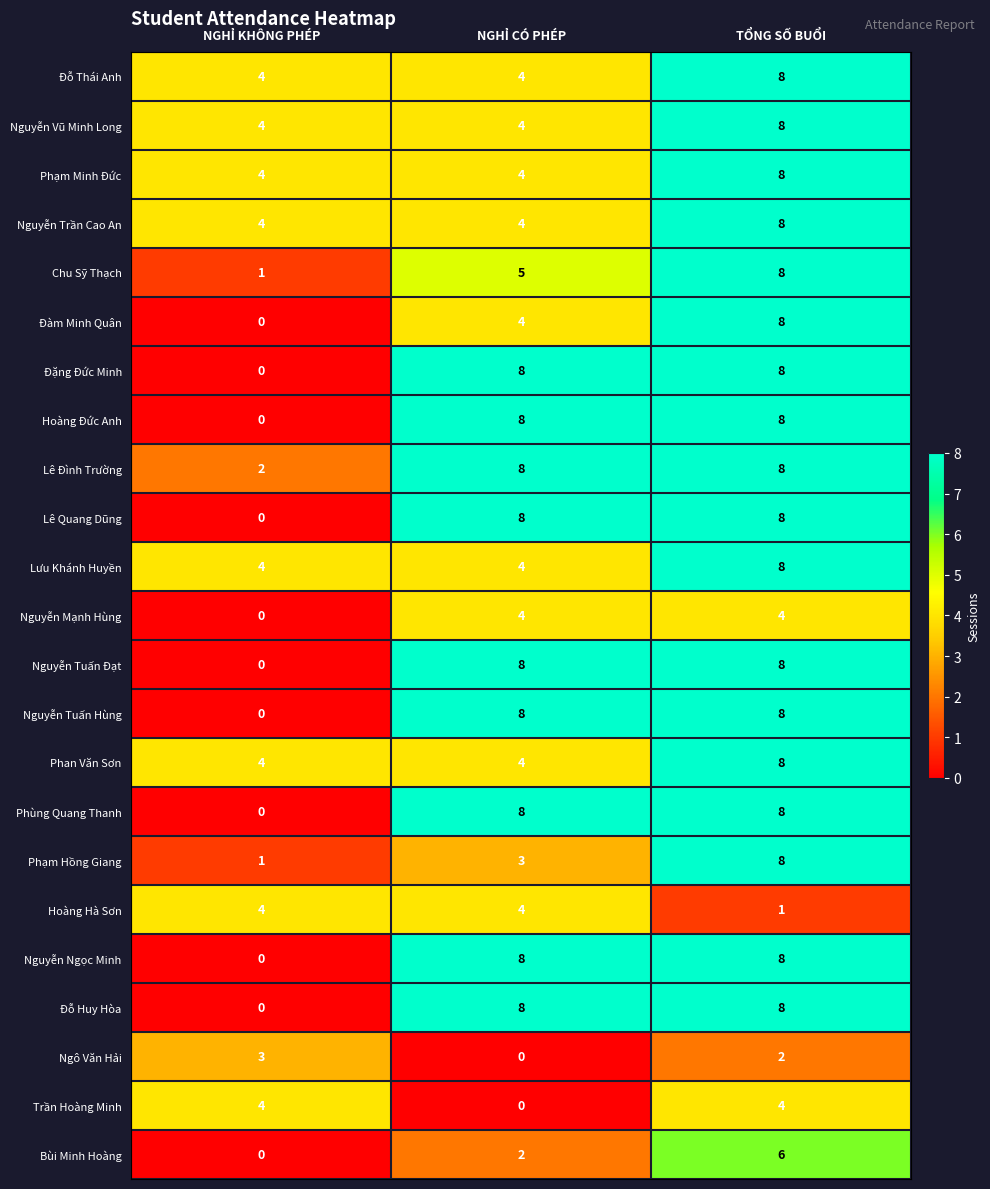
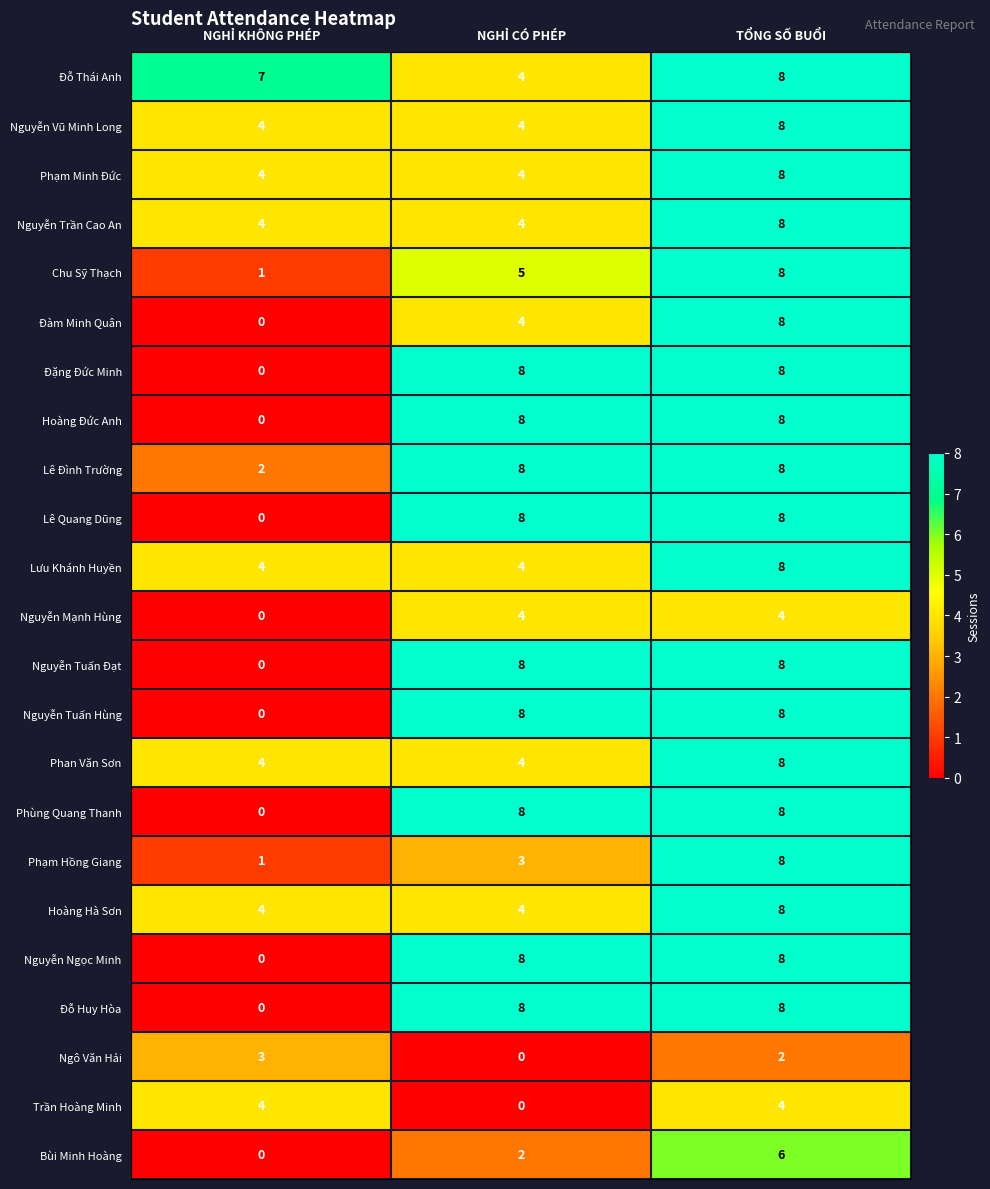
  {
    "Đỗ Thái Anh": {
-     "NGHỈ KHÔNG PHÉP": 4,
+     "NGHỈ KHÔNG PHÉP": 7,
      "NGHỈ CÓ PHÉP": 4,
      "TỔNG SỐ BUỔI": 8
    },
    "Nguyễn Vũ Minh Long": {
      "NGHỈ KHÔNG PHÉP": 4,
      "NGHỈ CÓ PHÉP": 4,
      "TỔNG SỐ BUỔI": 8
    },
    "Phạm Minh Đức": {
      "NGHỈ KHÔNG PHÉP": 4,
      "NGHỈ CÓ PHÉP": 4,
      "TỔNG SỐ BUỔI": 8
    },
    "Nguyễn Trần Cao An": {
      "NGHỈ KHÔNG PHÉP": 4,
      "NGHỈ CÓ PHÉP": 4,
      "TỔNG SỐ BUỔI": 8
    },
    "Chu Sỹ Thạch": {
      "NGHỈ KHÔNG PHÉP": 1,
      "NGHỈ CÓ PHÉP": 5,
      "TỔNG SỐ BUỔI": 8
    },
    "Đàm Minh Quân": {
      "NGHỈ KHÔNG PHÉP": 0,
      "NGHỈ CÓ PHÉP": 4,
      "TỔNG SỐ BUỔI": 8
    },
    "Đặng Đức Minh": {
      "NGHỈ KHÔNG PHÉP": 0,
      "NGHỈ CÓ PHÉP": 8,
      "TỔNG SỐ BUỔI": 8
    },
    "Hoàng Đức Anh": {
      "NGHỈ KHÔNG PHÉP": 0,
      "NGHỈ CÓ PHÉP": 8,
      "TỔNG SỐ BUỔI": 8
    },
    "Lê Đình Trường": {
      "NGHỈ KHÔNG PHÉP": 2,
      "NGHỈ CÓ PHÉP": 8,
      "TỔNG SỐ BUỔI": 8
    },
    "Lê Quang Dũng": {
      "NGHỈ KHÔNG PHÉP": 0,
      "NGHỈ CÓ PHÉP": 8,
      "TỔNG SỐ BUỔI": 8
    },
    "Lưu Khánh Huyền": {
      "NGHỈ KHÔNG PHÉP": 4,
      "NGHỈ CÓ PHÉP": 4,
      "TỔNG SỐ BUỔI": 8
    },
    "Nguyễn Mạnh Hùng": {
      "NGHỈ KHÔNG PHÉP": 0,
      "NGHỈ CÓ PHÉP": 4,
      "TỔNG SỐ BUỔI": 4
    },
    "Nguyễn Tuấn Đạt": {
      "NGHỈ KHÔNG PHÉP": 0,
      "NGHỈ CÓ PHÉP": 8,
      "TỔNG SỐ BUỔI": 8
    },
    "Nguyễn Tuấn Hùng": {
      "NGHỈ KHÔNG PHÉP": 0,
      "NGHỈ CÓ PHÉP": 8,
      "TỔNG SỐ BUỔI": 8
    },
    "Phan Văn Sơn": {
      "NGHỈ KHÔNG PHÉP": 4,
      "NGHỈ CÓ PHÉP": 4,
      "TỔNG SỐ BUỔI": 8
    },
    "Phùng Quang Thanh": {
      "NGHỈ KHÔNG PHÉP": 0,
      "NGHỈ CÓ PHÉP": 8,
      "TỔNG SỐ BUỔI": 8
    },
    "Phạm Hồng Giang": {
      "NGHỈ KHÔNG PHÉP": 1,
      "NGHỈ CÓ PHÉP": 3,
      "TỔNG SỐ BUỔI": 8
    },
    "Hoàng Hà Sơn": {
      "NGHỈ KHÔNG PHÉP": 4,
      "NGHỈ CÓ PHÉP": 4,
-     "TỔNG SỐ BUỔI": 1
+     "TỔNG SỐ BUỔI": 8
    },
    "Nguyễn Ngọc Minh": {
      "NGHỈ KHÔNG PHÉP": 0,
      "NGHỈ CÓ PHÉP": 8,
      "TỔNG SỐ BUỔI": 8
    },
    "Đỗ Huy Hòa": {
      "NGHỈ KHÔNG PHÉP": 0,
      "NGHỈ CÓ PHÉP": 8,
      "TỔNG SỐ BUỔI": 8
    },
    "Ngô Văn Hải": {
      "NGHỈ KHÔNG PHÉP": 3,
      "NGHỈ CÓ PHÉP": 0,
      "TỔNG SỐ BUỔI": 2
    },
    "Trần Hoàng Minh": {
      "NGHỈ KHÔNG PHÉP": 4,
      "NGHỈ CÓ PHÉP": 0,
      "TỔNG SỐ BUỔI": 4
    },
    "Bùi Minh Hoàng": {
      "NGHỈ KHÔNG PHÉP": 0,
      "NGHỈ CÓ PHÉP": 2,
      "TỔNG SỐ BUỔI": 6
    }
  }
